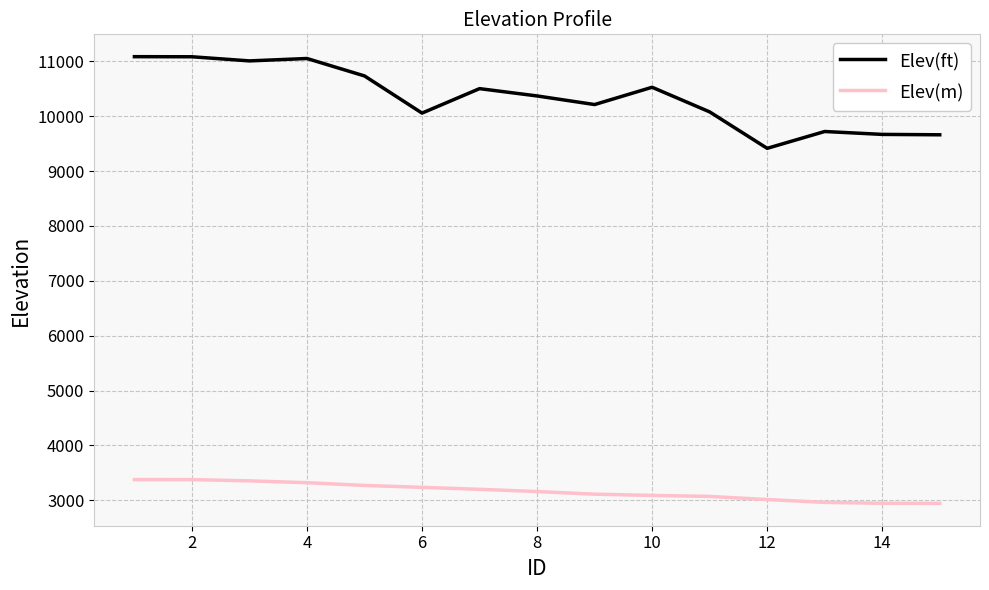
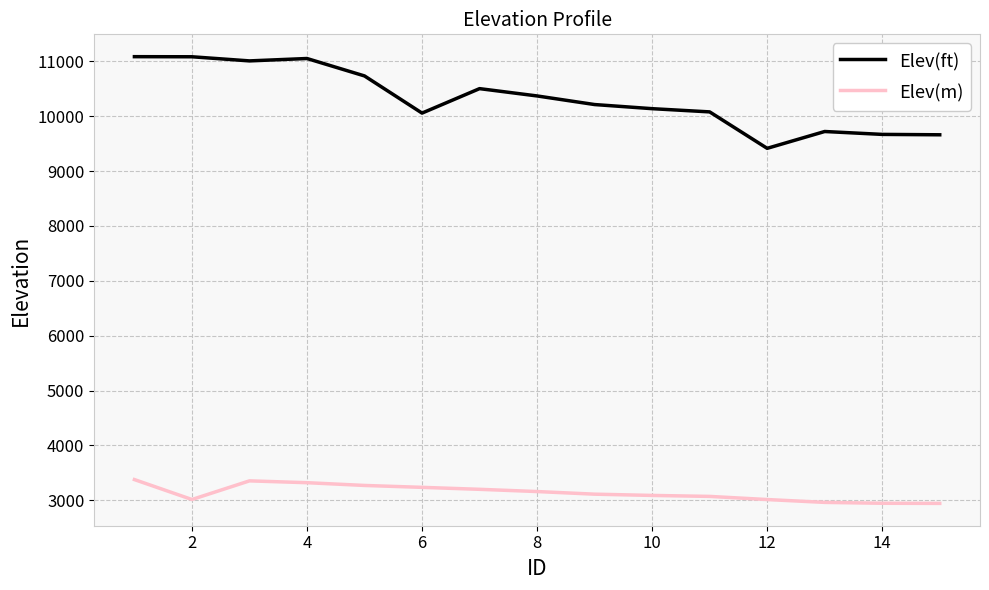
  {
    "Elev(ft)": {
      "2": 11100,
      "4": 11100,
      "6": 10100,
      "8": 10400,
-     "10": 10500,
+     "10": 10100,
      "12": 9400,
      "14": 9700
    },
    "Elev(m)": {
-     "2": 3400,
+     "2": 3000,
      "4": 3300,
      "6": 3200,
      "8": 3200,
      "10": 3100,
      "12": 3000,
      "14": 2900
    }
  }
